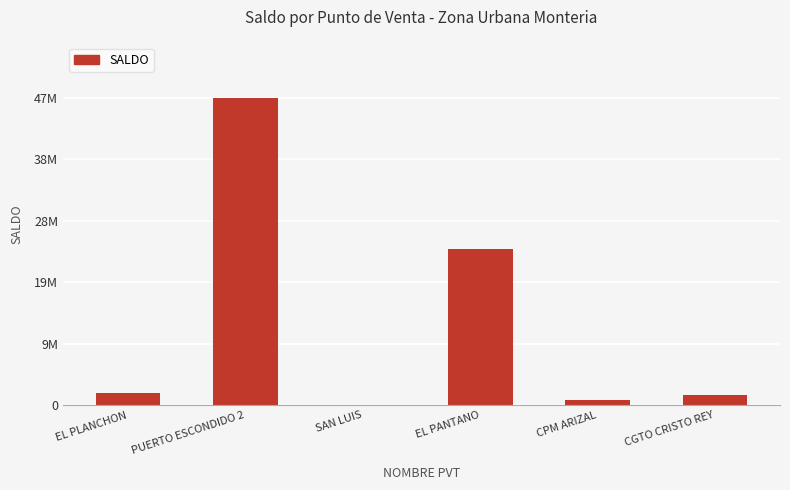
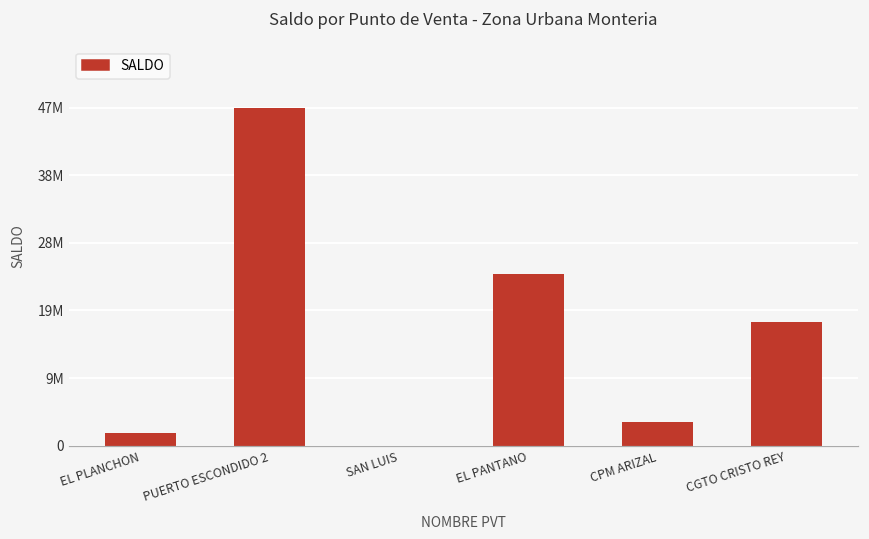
  {
    "EL PLANCHON": 2000000,
    "PUERTO ESCONDIDO 2": 48000000,
    "SAN LUIS": 0,
    "EL PANTANO": 24000000,
-   "CPM ARIZAL": 1000000,
-   "CGTO CRISTO REY": 2000000
+   "CPM ARIZAL": 3000000,
+   "CGTO CRISTO REY": 18000000
  }
